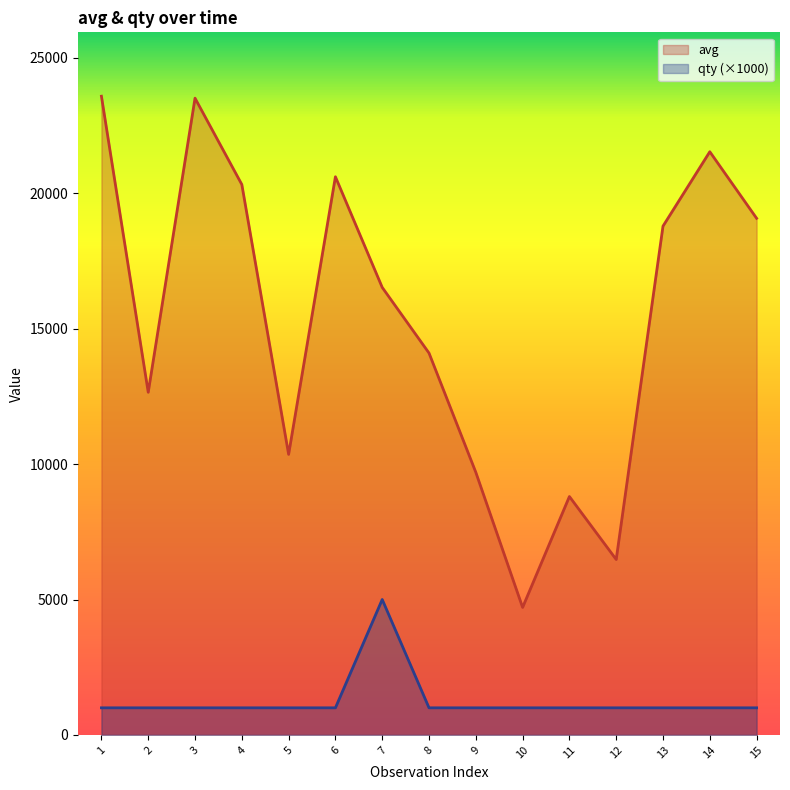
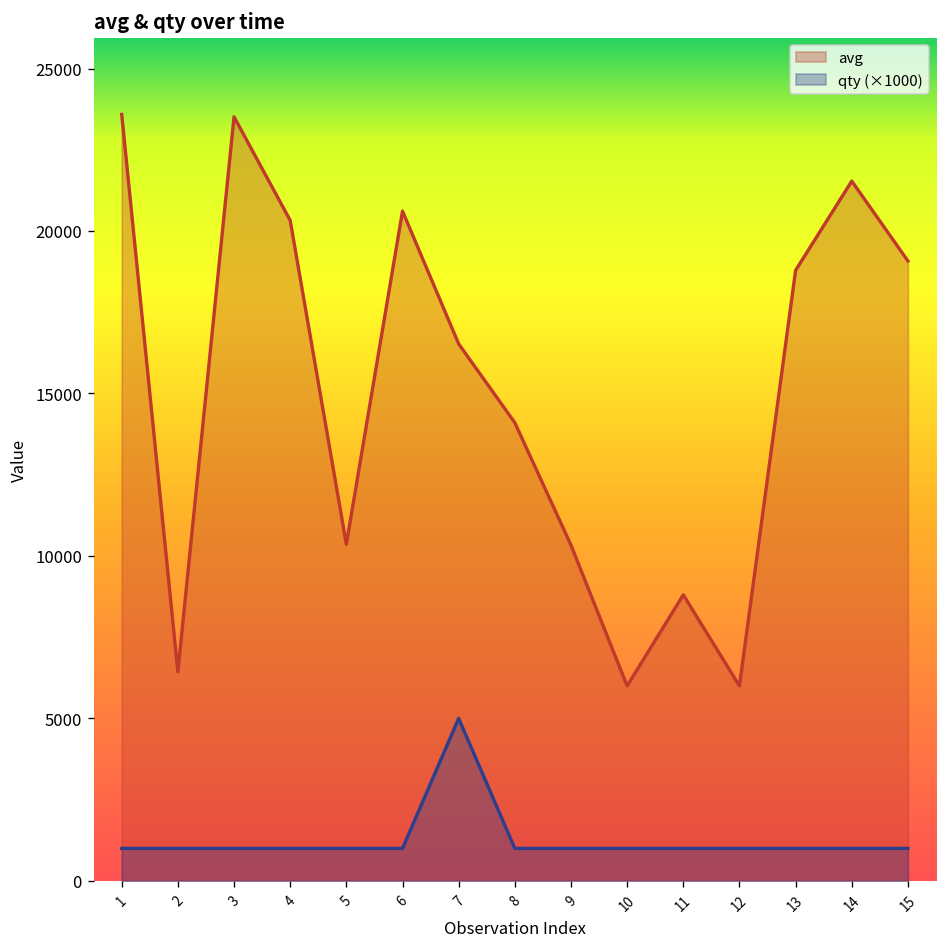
  {
    "avg": {
      "1": 23600,
-     "2": 12700,
+     "2": 6400,
      "3": 23500,
      "4": 20300,
      "5": 10400,
      "6": 20600,
      "7": 16500,
      "8": 14100,
-     "9": 9700,
-     "10": 4700,
+     "9": 10300,
+     "10": 6000,
      "11": 8800,
-     "12": 6500,
+     "12": 6000,
      "13": 18800,
      "14": 21500,
      "15": 19100
    },
    "qty (×1000)": {
      "1": 1000,
      "2": 1000,
      "3": 1000,
      "4": 1000,
      "5": 1000,
      "6": 1000,
      "7": 5000,
      "8": 1000,
      "9": 1000,
      "10": 1000,
      "11": 1000,
      "12": 1000,
      "13": 1000,
      "14": 1000,
      "15": 1000
    }
  }
